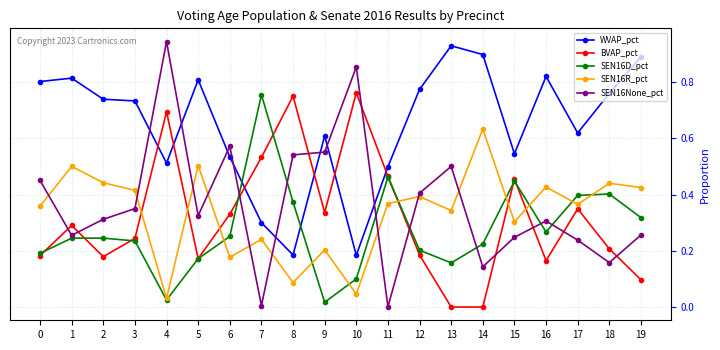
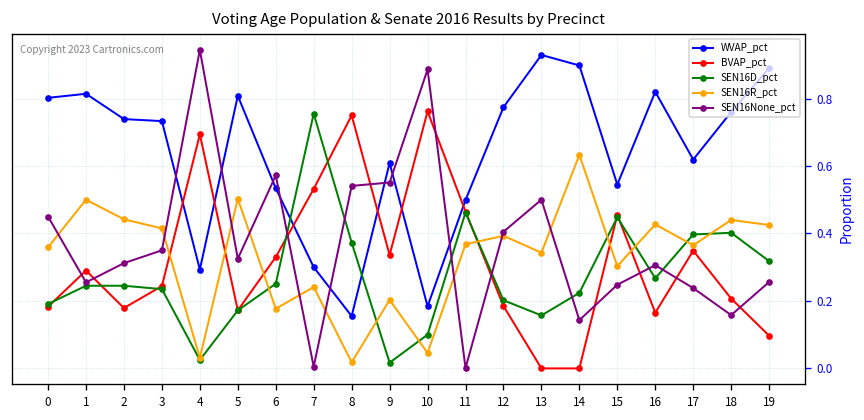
  {
    "WVAP_pct": {
      "0": 0.80,
      "1": 0.81,
      "2": 0.74,
      "3": 0.73,
-     "4": 0.51,
+     "4": 0.29,
      "5": 0.81,
      "6": 0.53,
      "7": 0.30,
-     "8": 0.19,
+     "8": 0.16,
      "9": 0.61,
      "10": 0.18,
      "11": 0.50,
      "12": 0.77,
      "13": 0.93,
      "14": 0.90,
      "15": 0.55,
      "16": 0.82,
      "17": 0.62
    },
    "BVAP_pct": {
      "1": 0.29,
      "2": 0.18,
      "4": 0.69,
      "6": 0.33,
      "7": 0.53,
      "8": 0.75,
      "9": 0.34,
      "10": 0.76,
      "12": 0.19,
      "13": 0.00,
      "14": 0.00,
      "16": 0.17,
      "17": 0.35,
      "18": 0.21,
      "19": 0.10
    },
    "SEN16D_pct": {
      "1": 0.25,
      "2": 0.25,
      "6": 0.25,
      "7": 0.76,
      "8": 0.37,
      "9": 0.02,
      "10": 0.10,
      "12": 0.20,
      "13": 0.16,
      "14": 0.22,
      "16": 0.27,
      "17": 0.40,
      "18": 0.40,
      "19": 0.32
    },
    "SEN16R_pct": {
      "0": 0.36,
      "1": 0.50,
      "2": 0.44,
      "3": 0.42,
      "5": 0.50,
      "6": 0.18,
      "7": 0.24,
-     "8": 0.09,
+     "8": 0.02,
      "9": 0.20,
      "10": 0.05,
      "11": 0.37,
      "12": 0.39,
      "13": 0.34,
      "14": 0.63,
      "15": 0.30,
      "16": 0.43,
      "17": 0.37,
      "18": 0.44,
      "19": 0.43
    },
    "SEN16None_pct": {
      "0": 0.45,
      "1": 0.26,
      "2": 0.31,
      "3": 0.35,
      "4": 0.94,
      "5": 0.33,
      "6": 0.57,
      "7": 0.01,
      "8": 0.54,
      "9": 0.55,
-     "10": 0.85,
+     "10": 0.89,
      "11": 0.00,
      "12": 0.41,
      "13": 0.50,
      "14": 0.14,
      "15": 0.25,
      "16": 0.31,
      "17": 0.24,
      "18": 0.16,
      "19": 0.26
    }
  }
